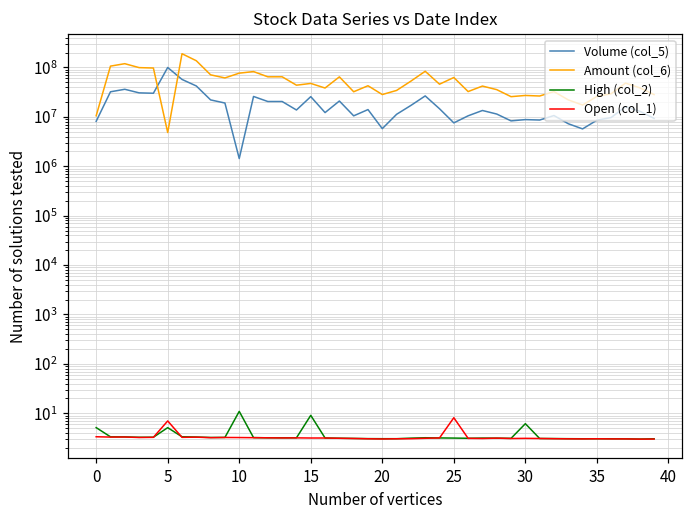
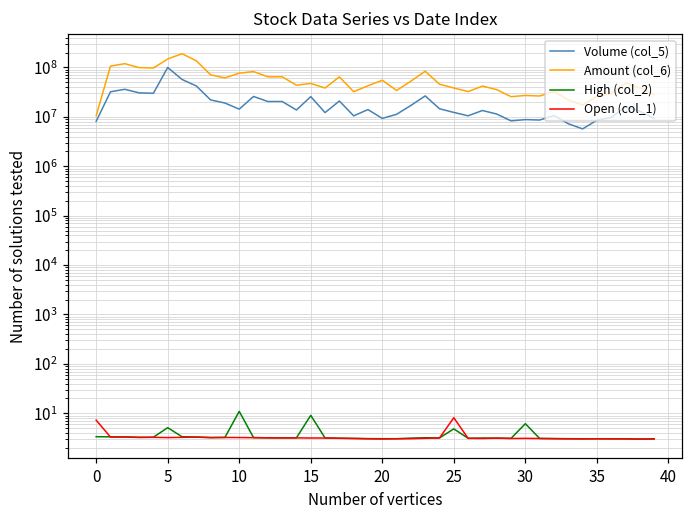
  {
    "Volume (col_5)": {
      "0": 8000000,
      "5": 100000000,
-     "10": 1400000,
+     "10": 14000000,
      "15": 30000000,
-     "20": 6000000,
-     "25": 8000000,
+     "20": 9000000,
+     "25": 12000000,
      "30": 9000000,
      "35": 9000000
    },
    "Amount (col_6)": {
      "0": 11000000,
-     "5": 5000000,
+     "5": 150000000,
      "10": 80000000,
      "15": 50000000,
-     "20": 30000000,
-     "25": 60000000,
+     "20": 60000000,
+     "25": 40000000,
      "30": 30000000
    },
    "High (col_2)": {
-     "0": 5,
+     "0": 3,
      "5": 5,
      "10": 11,
      "15": 9,
-     "25": 3,
+     "25": 5,
      "30": 6
    },
    "Open (col_1)": {
-     "0": 3,
-     "5": 7,
+     "0": 7,
+     "5": 3,
      "10": 3,
      "15": 3,
      "25": 8,
      "30": 3
    }
  }
